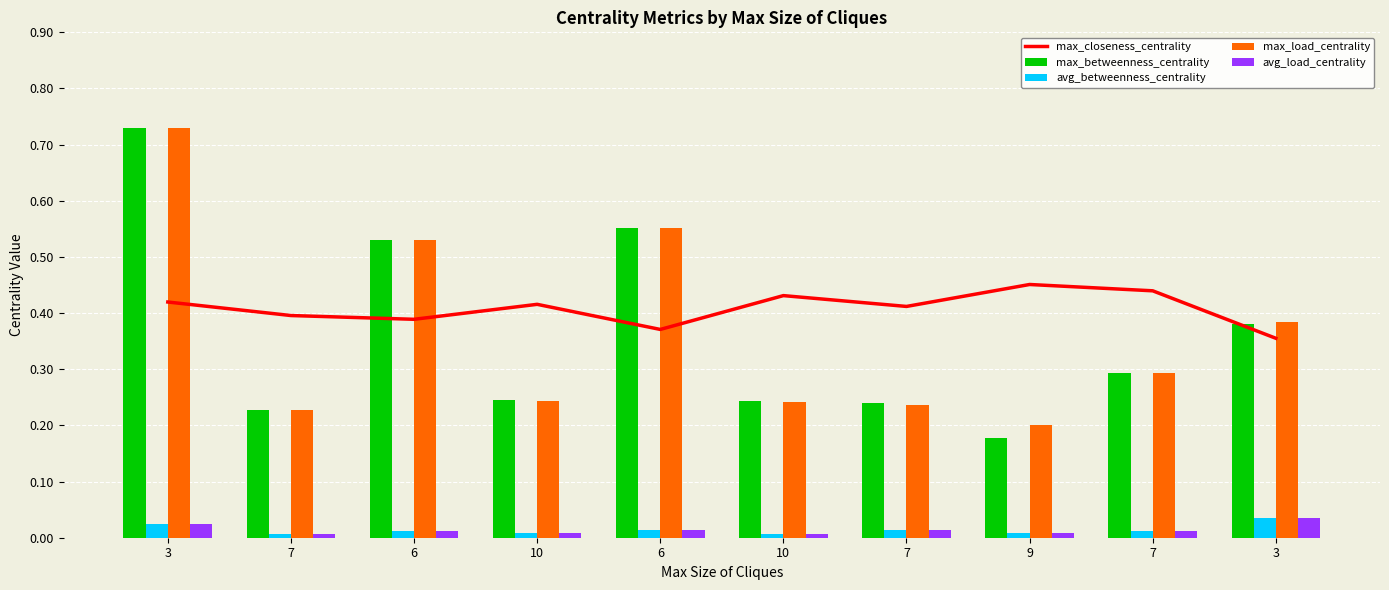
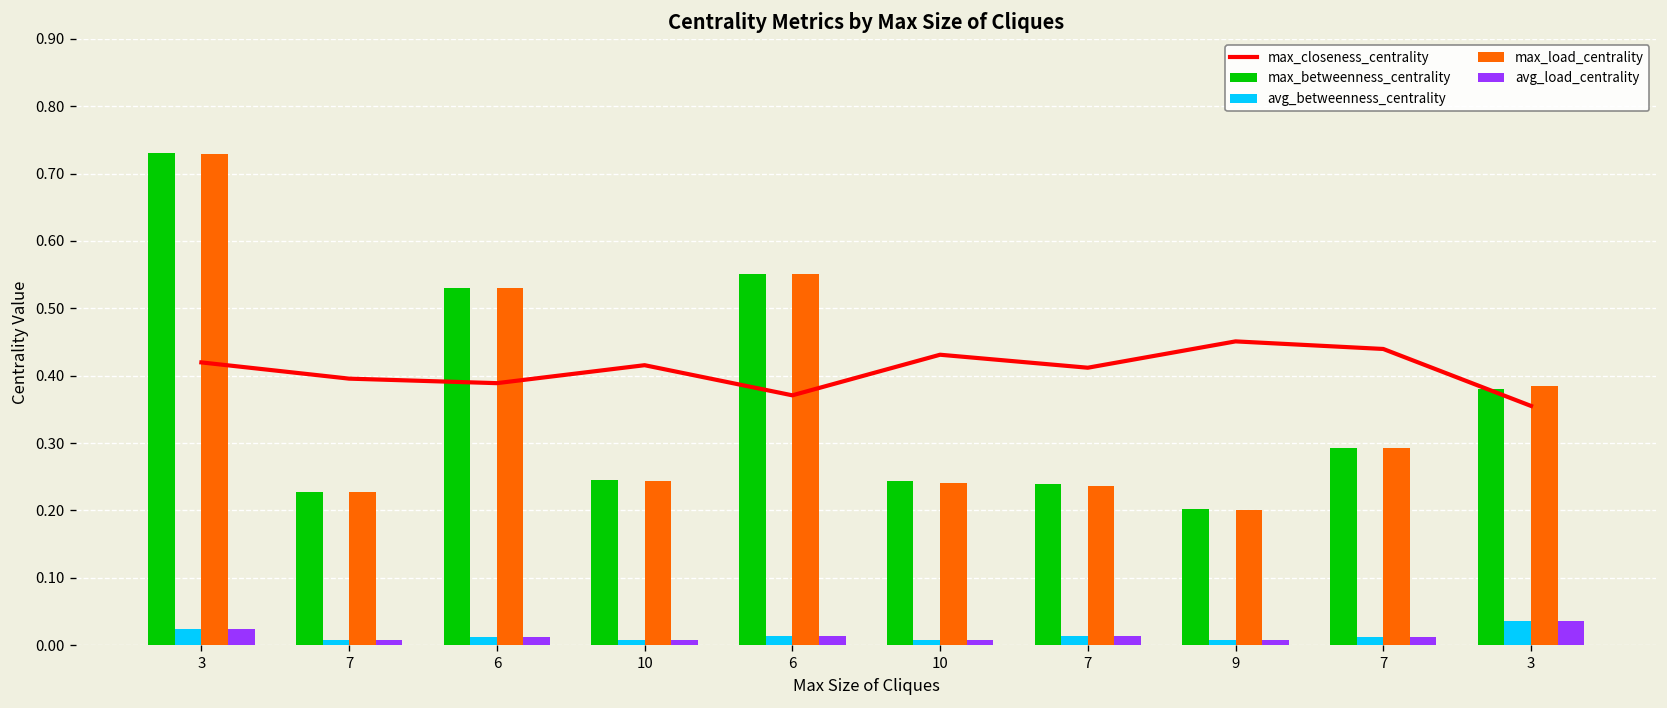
  {
    "max_betweenness_centrality": {
-     "9": 0.18
+     "9": 0.20
    },
    "max_closeness_centrality": {
      "9": 0.45
    },
    "avg_betweenness_centrality": {
      "9": 0.01
    },
    "max_load_centrality": {
      "9": 0.20
    },
    "avg_load_centrality": {
      "9": 0.01
    }
  }
